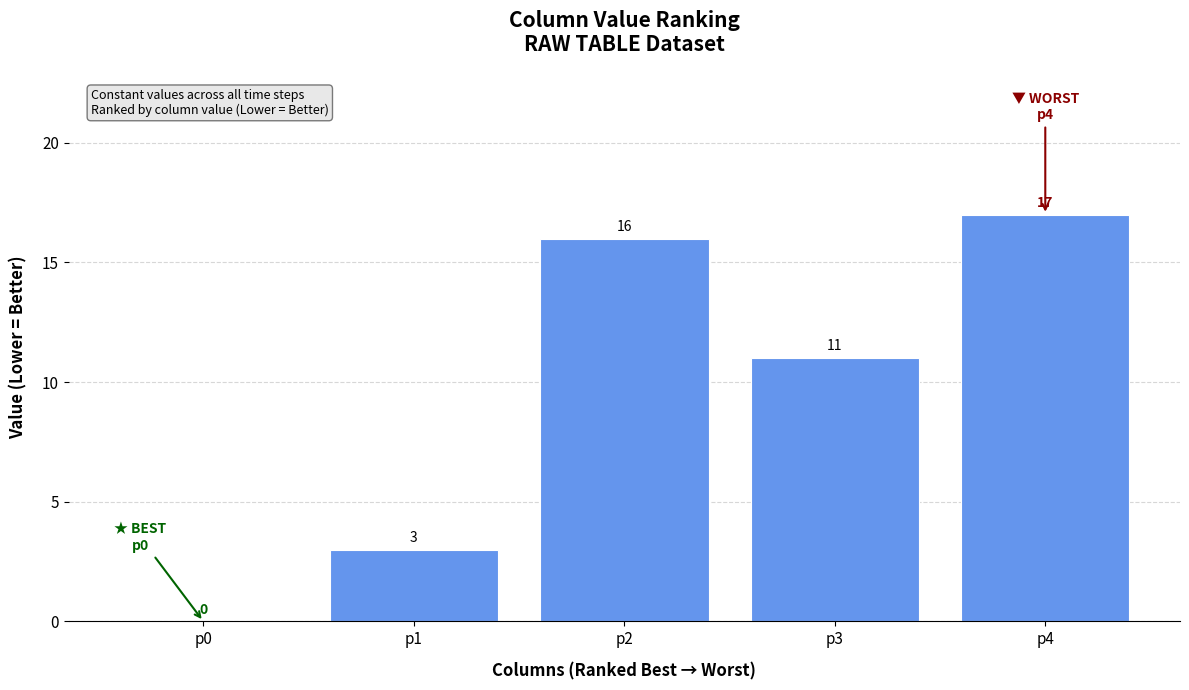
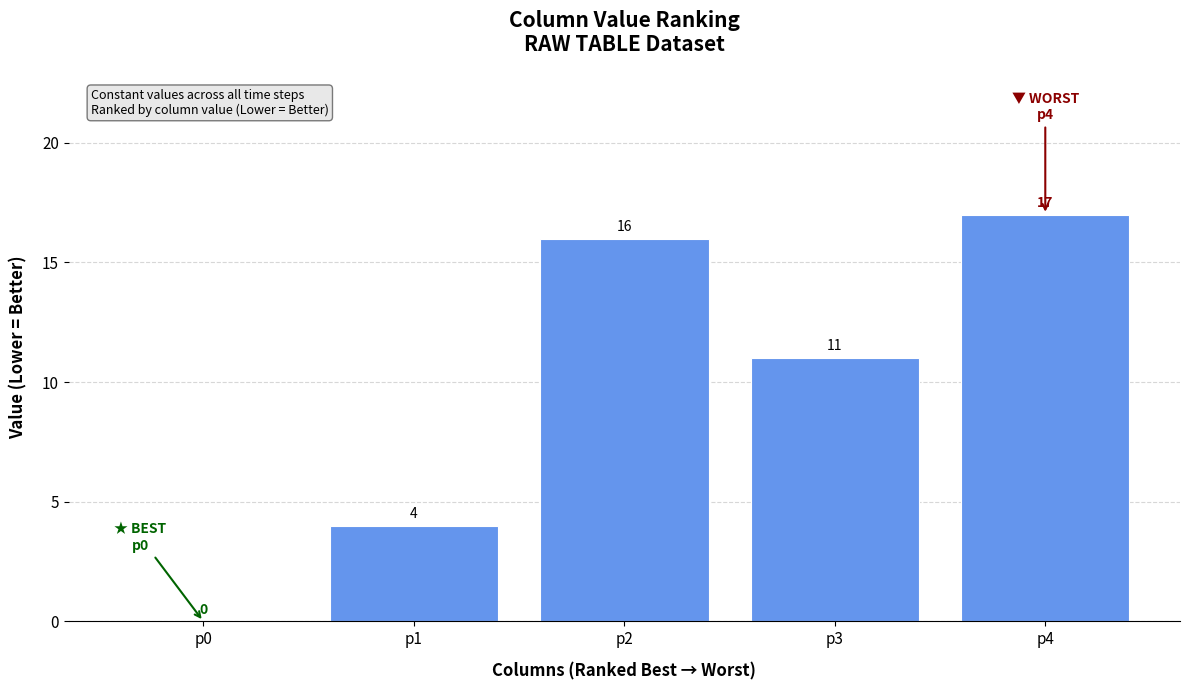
  {
    "p0": 0,
-   "p1": 3,
+   "p1": 4,
    "p2": 16,
    "p3": 11
  }
